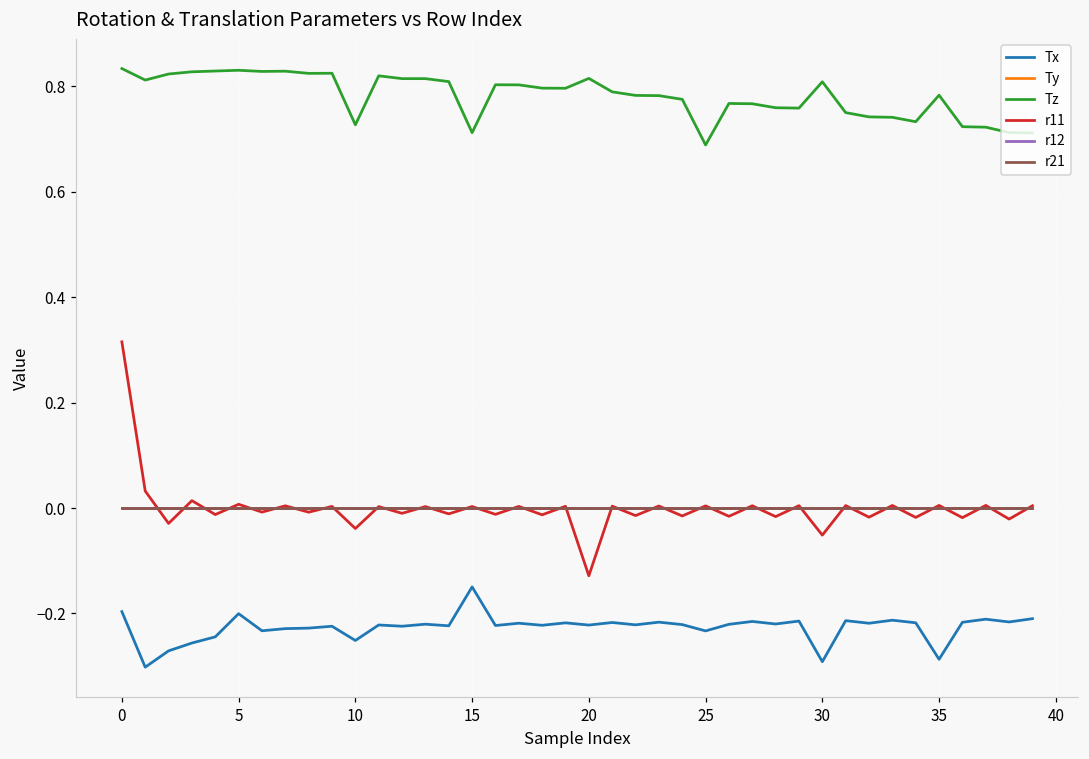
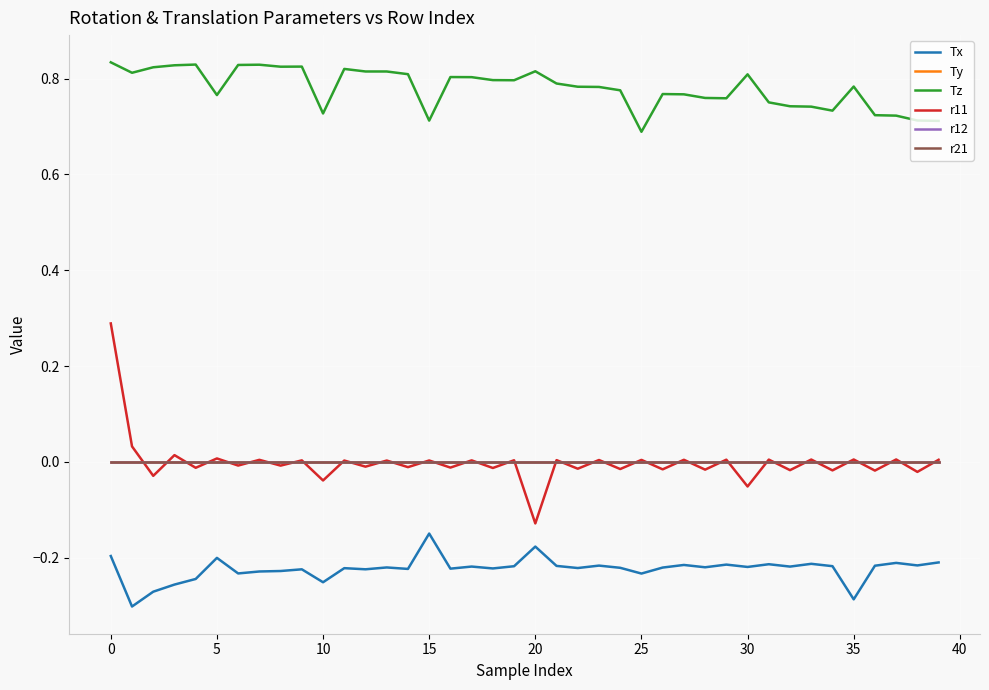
  {
    "Tx": {
      "0": -0.20,
      "5": -0.20,
      "10": -0.25,
      "15": -0.15,
-     "20": -0.22,
+     "20": -0.18,
      "25": -0.23,
-     "30": -0.29,
+     "30": -0.22,
      "35": -0.29
    },
    "r21": {
      "0": 0.00,
      "5": 0.00,
      "10": 0.00,
      "20": 0.00,
      "30": 0.00
    },
    "Tz": {
      "0": 0.83,
-     "5": 0.83,
+     "5": 0.77,
      "10": 0.73,
      "15": 0.71,
      "20": 0.82,
      "25": 0.69,
      "30": 0.81,
      "35": 0.78
    },
    "r11": {
-     "0": 0.32,
+     "0": 0.29,
      "5": 0.01,
      "10": -0.04,
      "20": -0.13,
      "30": -0.05
    }
  }
